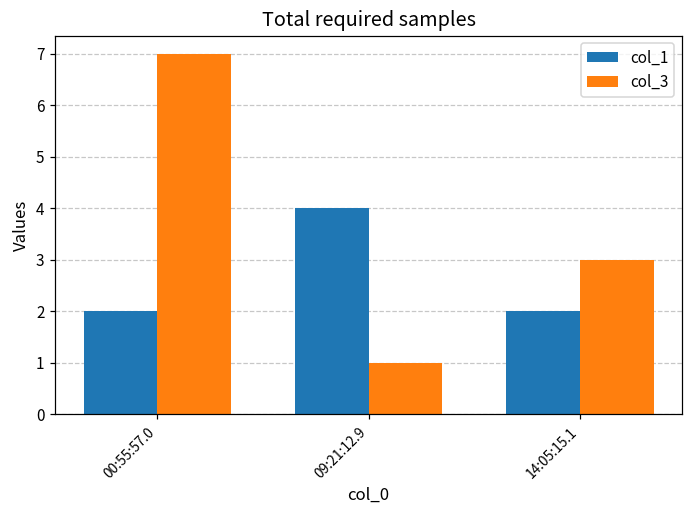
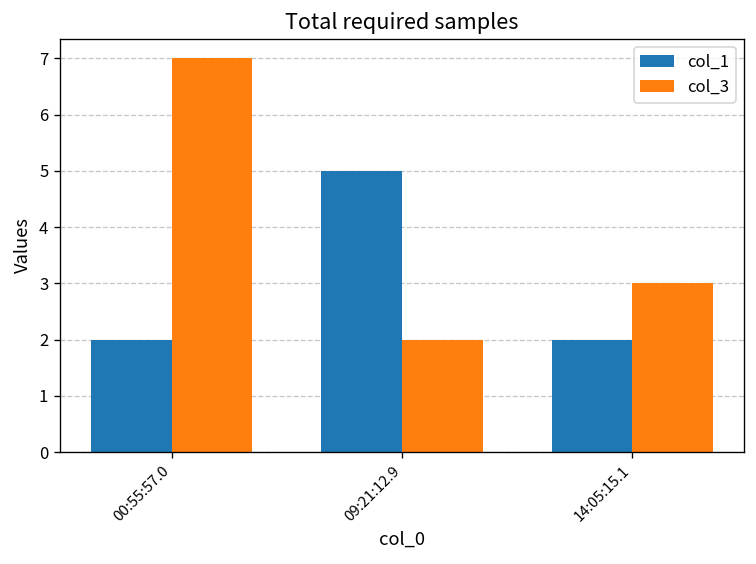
  {
    "col_1": {
      "00:55:57.0": 2,
-     "09:21:12.9": 4,
+     "09:21:12.9": 5,
      "14:05:15.1": 2
    },
    "col_3": {
      "00:55:57.0": 7,
-     "09:21:12.9": 1,
+     "09:21:12.9": 2,
      "14:05:15.1": 3
    }
  }
